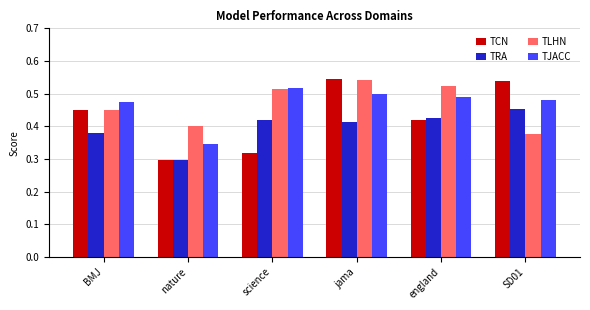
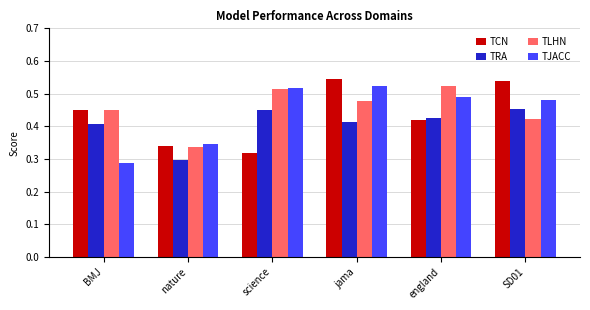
  {
    "TCN": {
      "BMJ": 0.45,
-     "nature": 0.30,
+     "nature": 0.34,
      "science": 0.32,
      "jama": 0.55,
      "england": 0.42,
      "SD01": 0.54
    },
    "TRA": {
-     "BMJ": 0.38,
+     "BMJ": 0.41,
      "nature": 0.30,
-     "science": 0.42,
+     "science": 0.45,
      "jama": 0.41,
      "england": 0.43,
      "SD01": 0.45
    },
    "TLHN": {
      "BMJ": 0.45,
-     "nature": 0.40,
+     "nature": 0.34,
      "science": 0.51,
-     "jama": 0.54,
+     "jama": 0.48,
      "england": 0.52,
-     "SD01": 0.38
+     "SD01": 0.42
    },
    "TJACC": {
-     "BMJ": 0.47,
+     "BMJ": 0.29,
      "nature": 0.35,
      "science": 0.52,
-     "jama": 0.50,
+     "jama": 0.52,
      "england": 0.49,
      "SD01": 0.48
    }
  }
